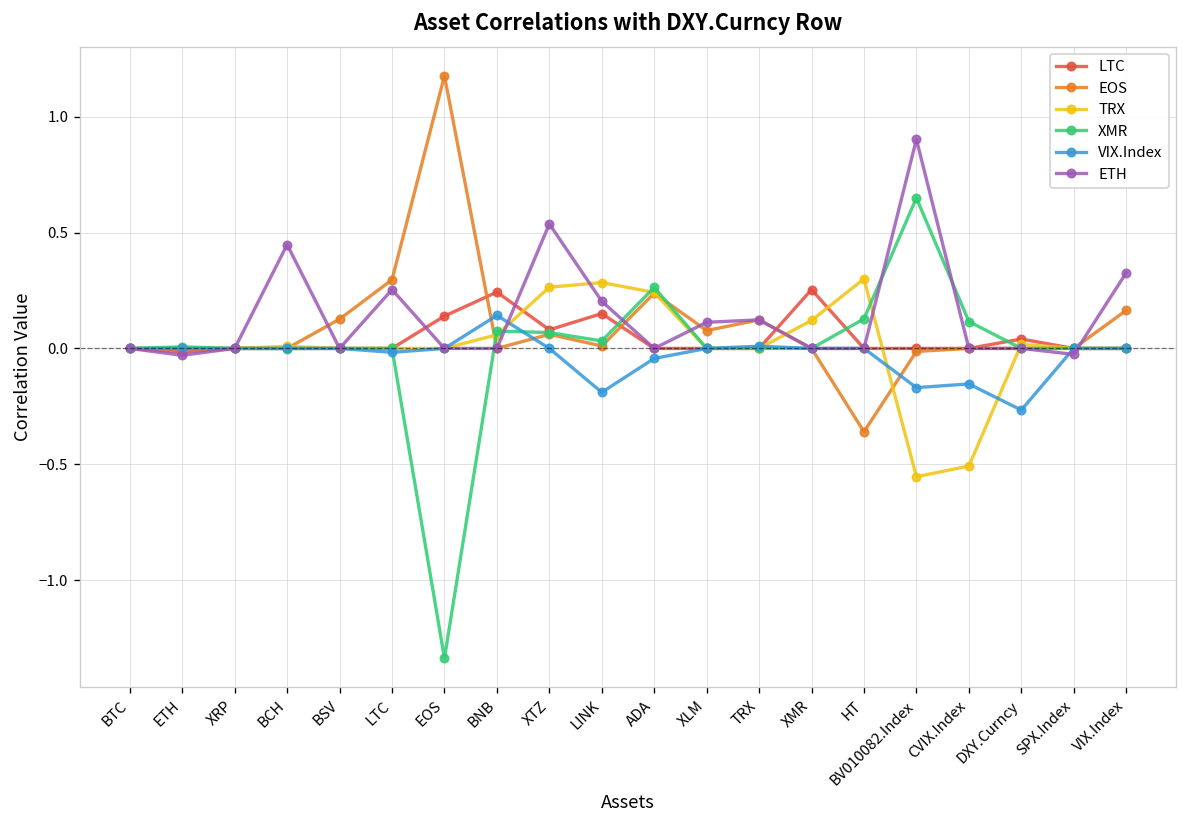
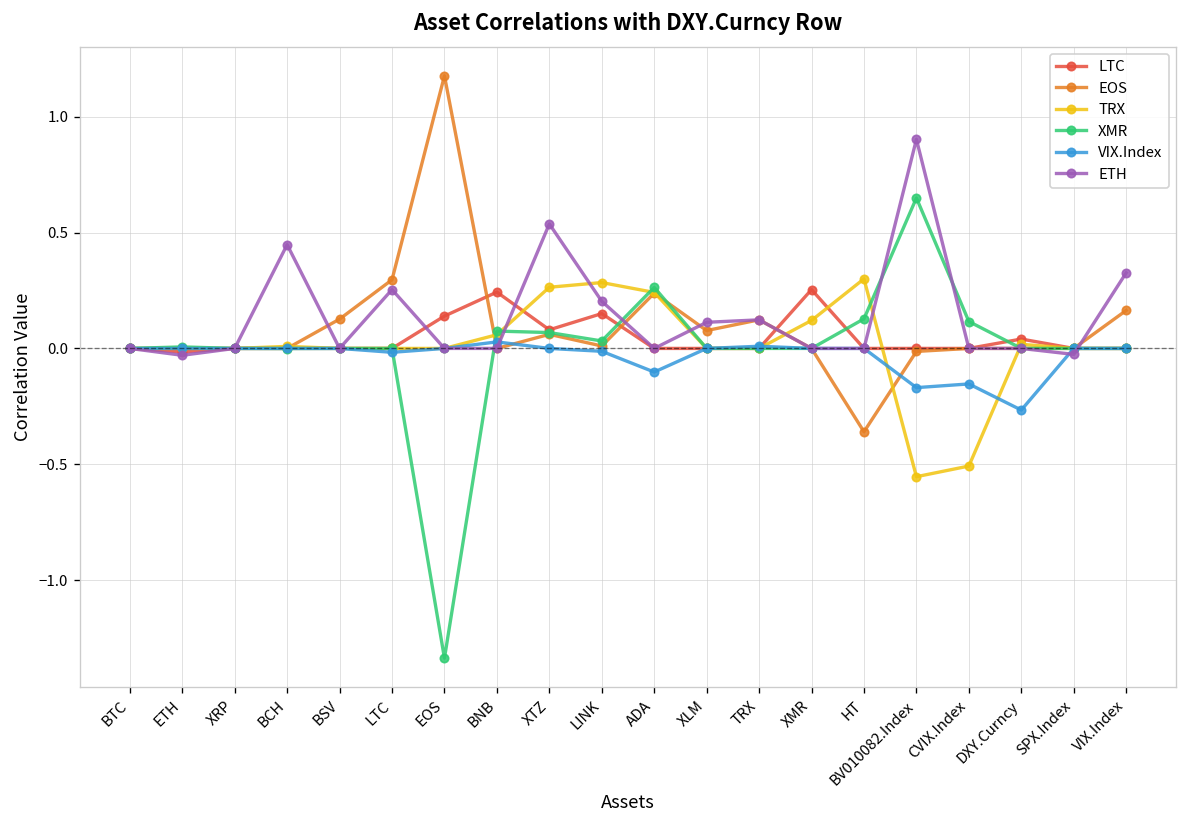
  {
    "TRX": {
      "BNB": 0.06,
      "XTZ": 0.26,
      "LINK": 0.28,
      "XMR": 0.12,
      "HT": 0.30,
      "BV010082.Index": -0.55,
      "CVIX.Index": -0.51,
      "DXY.Curncy": 0.02
    },
    "XMR": {
      "EOS": -1.34,
      "BNB": 0.07,
      "LINK": 0.03,
      "ADA": 0.26,
      "HT": 0.13,
      "BV010082.Index": 0.65,
      "CVIX.Index": 0.12
    },
    "VIX.Index": {
      "LTC": -0.02,
-     "BNB": 0.14,
+     "BNB": 0.03,
      "XTZ": 0.00,
-     "LINK": -0.19,
-     "ADA": -0.04,
+     "LINK": -0.01,
+     "ADA": -0.10,
      "BV010082.Index": -0.17,
      "CVIX.Index": -0.15,
      "DXY.Curncy": -0.27
    },
    "ETH": {
      "ETH": -0.03,
      "BCH": 0.45,
      "LTC": 0.25,
      "XTZ": 0.54,
      "LINK": 0.20,
      "XLM": 0.11,
      "BV010082.Index": 0.90,
      "SPX.Index": -0.03,
      "VIX.Index": 0.33
    }
  }
